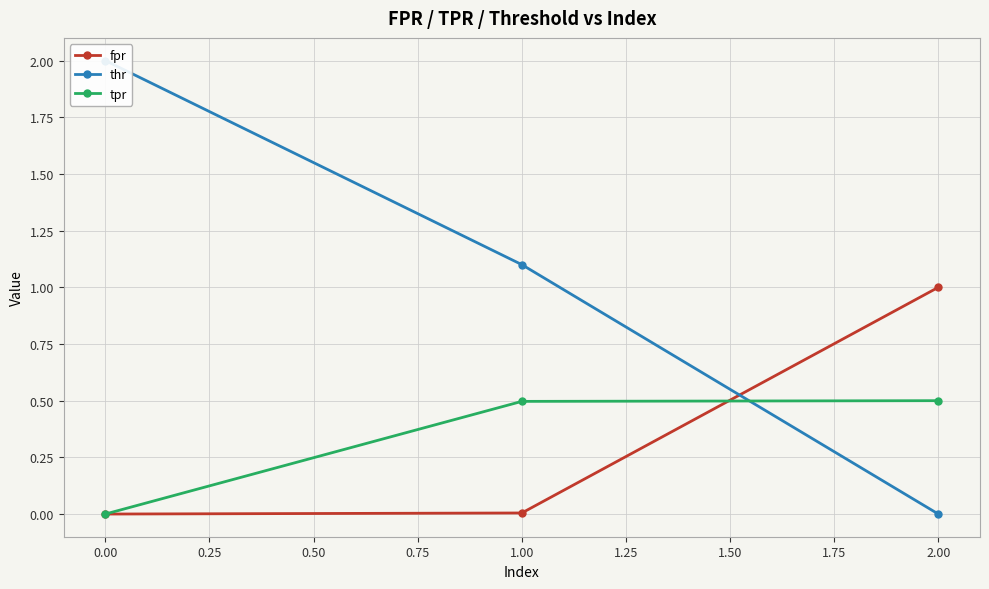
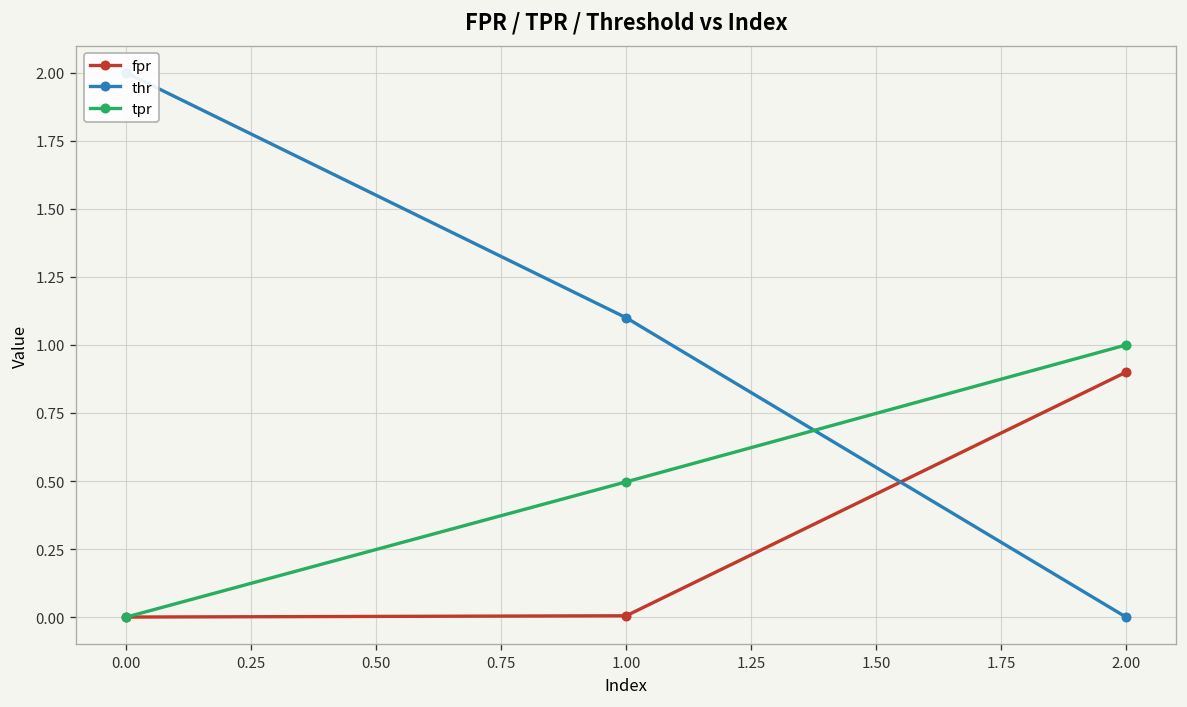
  {
    "fpr": {
      "1.00": 0.0,
-     "2.00": 1.0
+     "2.00": 0.9
    },
    "thr": {
      "1.00": 1.1,
      "2.00": 0.0
    },
    "tpr": {
      "1.00": 0.5,
-     "2.00": 0.5
+     "2.00": 1.0
    }
  }
